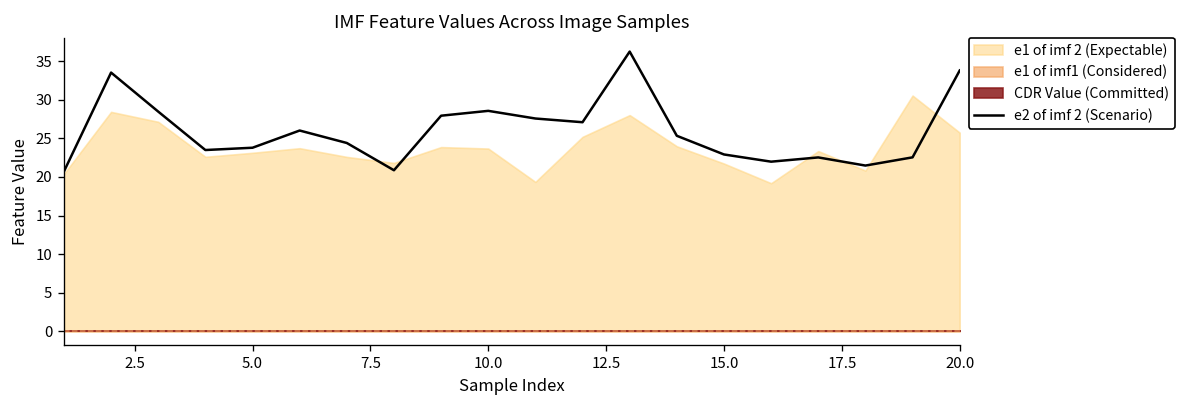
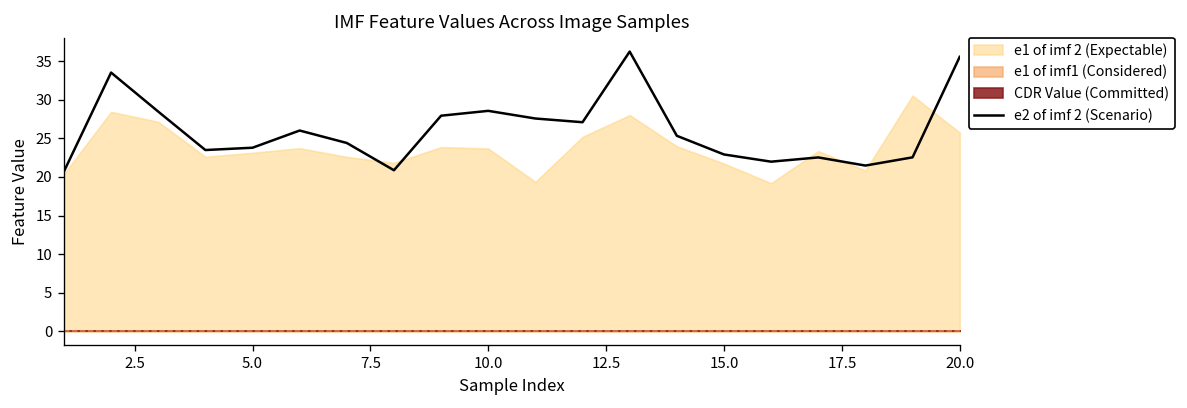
  {
    "e2 of imf 2 (Scenario)": {
      "5.0": 24,
      "10.0": 29,
      "15.0": 23,
-     "20.0": 34
+     "20.0": 36
    }
  }
